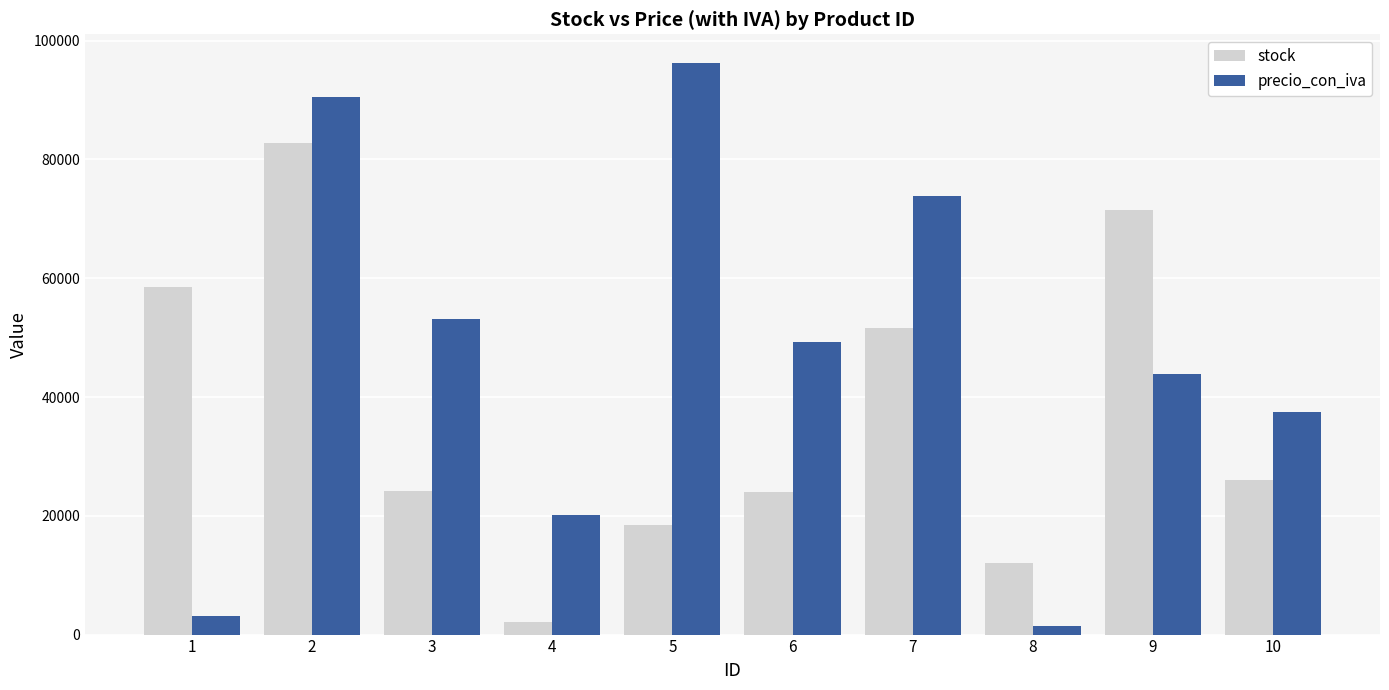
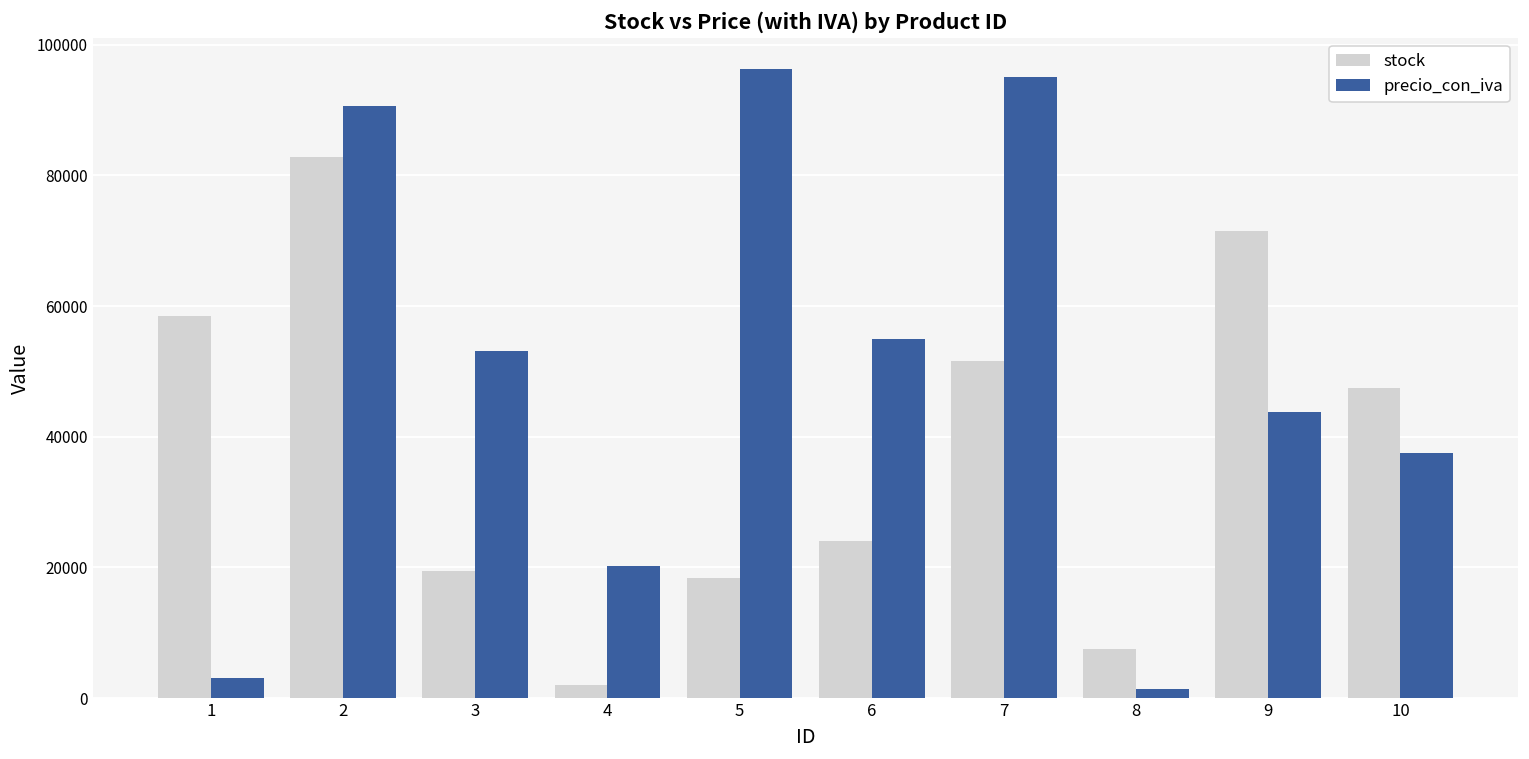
  {
    "stock": {
      "1": 59000,
      "2": 83000,
-     "3": 24000,
+     "3": 19000,
      "4": 2000,
      "5": 18000,
      "6": 24000,
      "7": 52000,
-     "8": 12000,
+     "8": 8000,
      "9": 72000,
-     "10": 26000
+     "10": 47000
    },
    "precio_con_iva": {
      "1": 3000,
      "2": 91000,
      "3": 53000,
      "4": 20000,
      "5": 96000,
-     "6": 49000,
-     "7": 74000,
+     "6": 55000,
+     "7": 95000,
      "8": 1000,
      "9": 44000,
      "10": 37000
    }
  }
